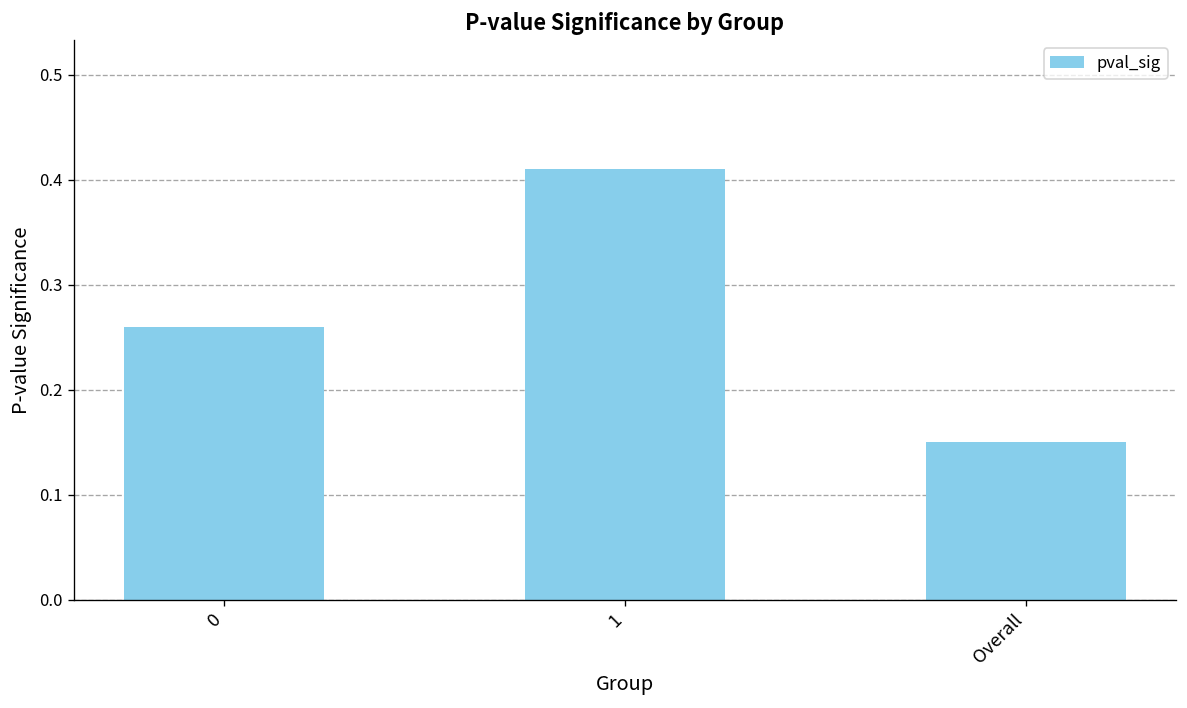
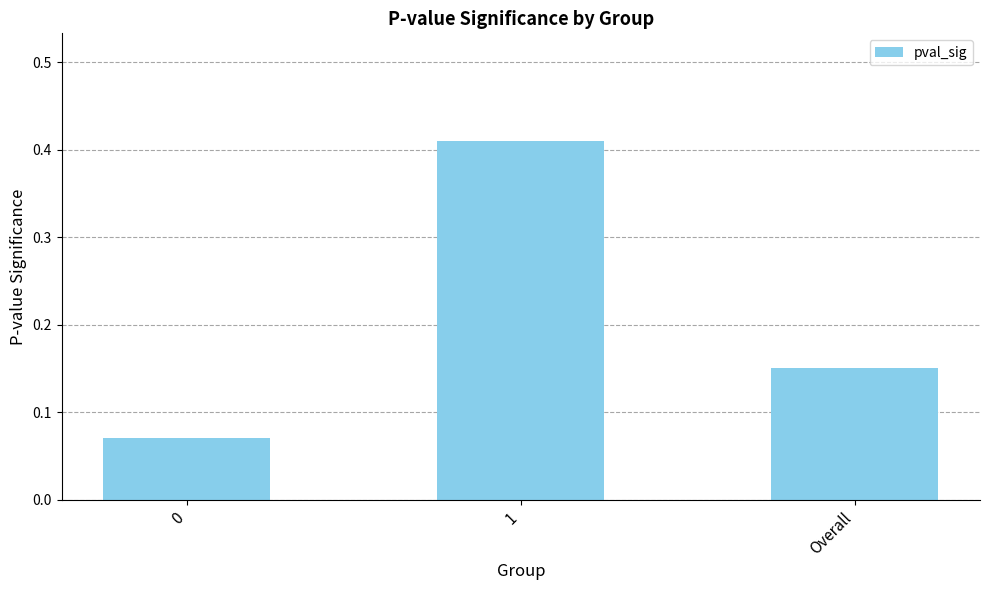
  {
-   "0": 0.26,
+   "0": 0.07,
    "1": 0.41,
    "Overall": 0.15
  }
